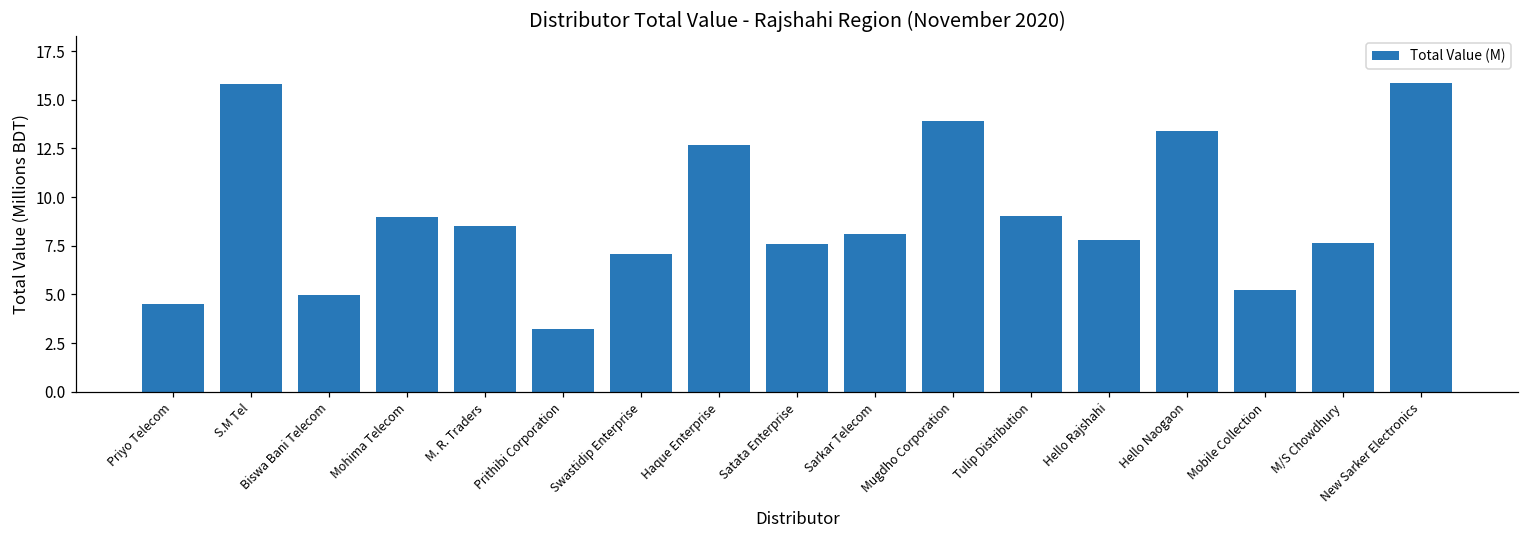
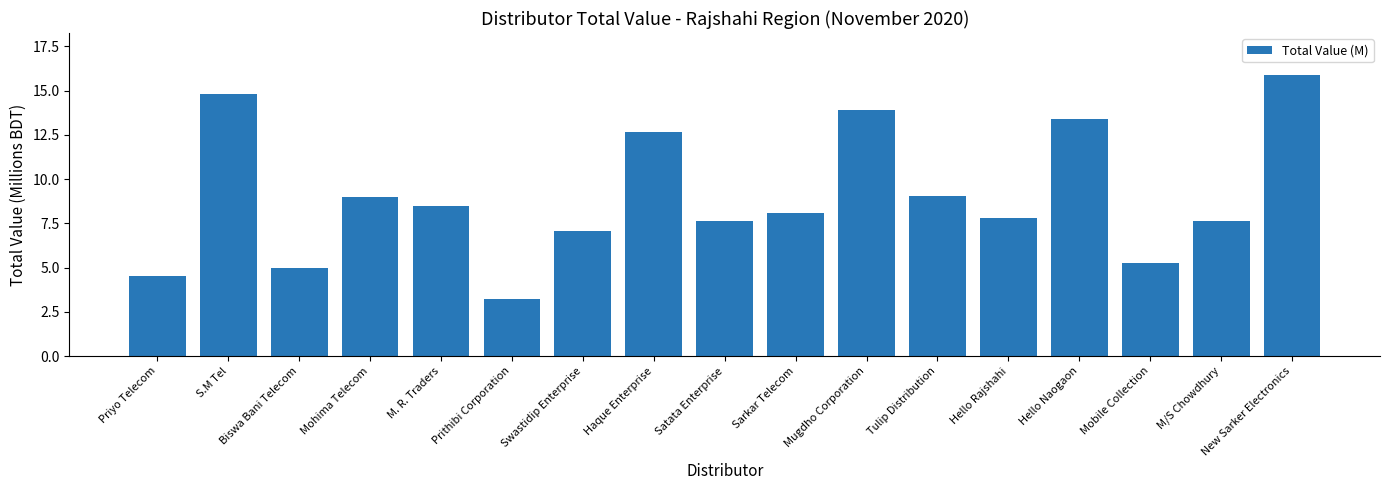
  {
    "Priyo Telecom": 4.5,
-   "S.M Tel": 15.8,
+   "S.M Tel": 14.8,
    "Biswa Bani Telecom": 5.0,
    "Mohima Telecom": 9.0,
    "M. R. Traders": 8.5,
    "Prithibi Corporation": 3.2,
    "Swastidip Enterprise": 7.1,
    "Haque Enterprise": 12.7,
    "Satata Enterprise": 7.6,
    "Sarkar Telecom": 8.1,
    "Mugdho Corporation": 13.9,
    "Tulip Distribution": 9.0,
    "Hello Rajshahi": 7.8,
    "Hello Naogaon": 13.4,
    "Mobile Collection": 5.2,
    "M/S Chowdhury": 7.6,
    "New Sarker Electronics": 15.9
  }
